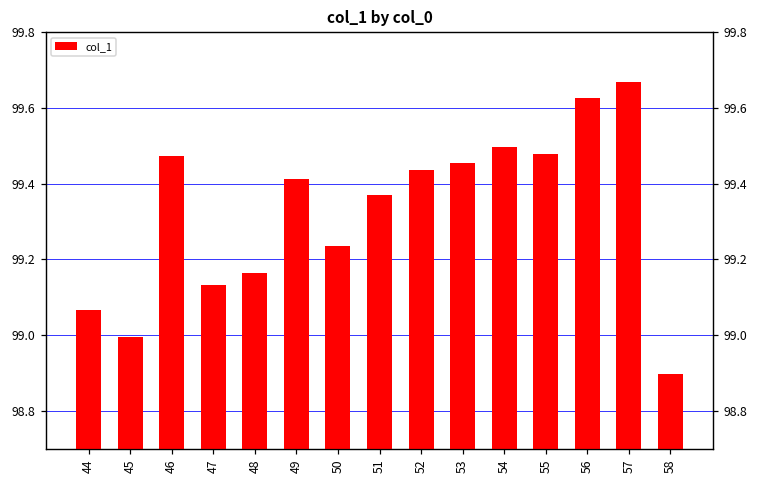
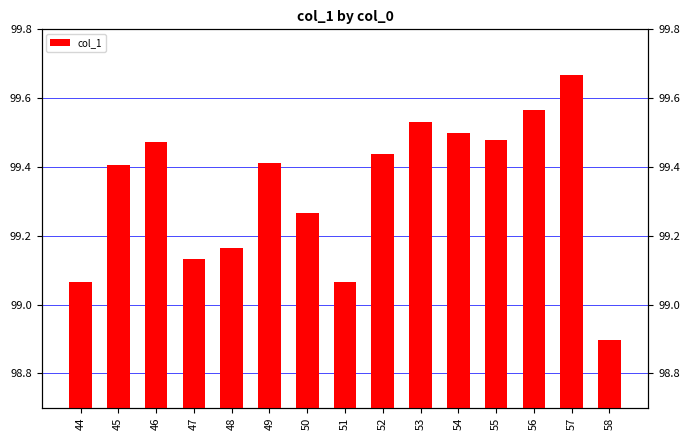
  {
    "44": 99.07,
-   "45": 99.00,
+   "45": 99.40,
    "46": 99.47,
    "47": 99.13,
    "48": 99.16,
    "49": 99.41,
-   "50": 99.23,
-   "51": 99.37,
+   "50": 99.27,
+   "51": 99.06,
    "52": 99.44,
-   "53": 99.45,
+   "53": 99.53,
    "54": 99.50,
    "55": 99.48,
-   "56": 99.63,
+   "56": 99.56,
    "57": 99.67,
    "58": 98.90
  }
